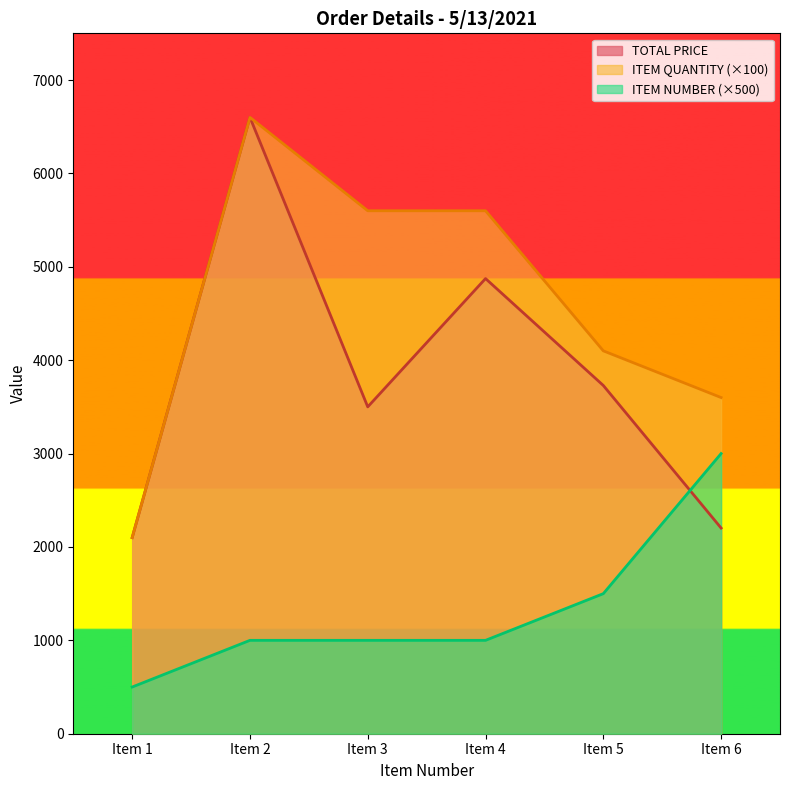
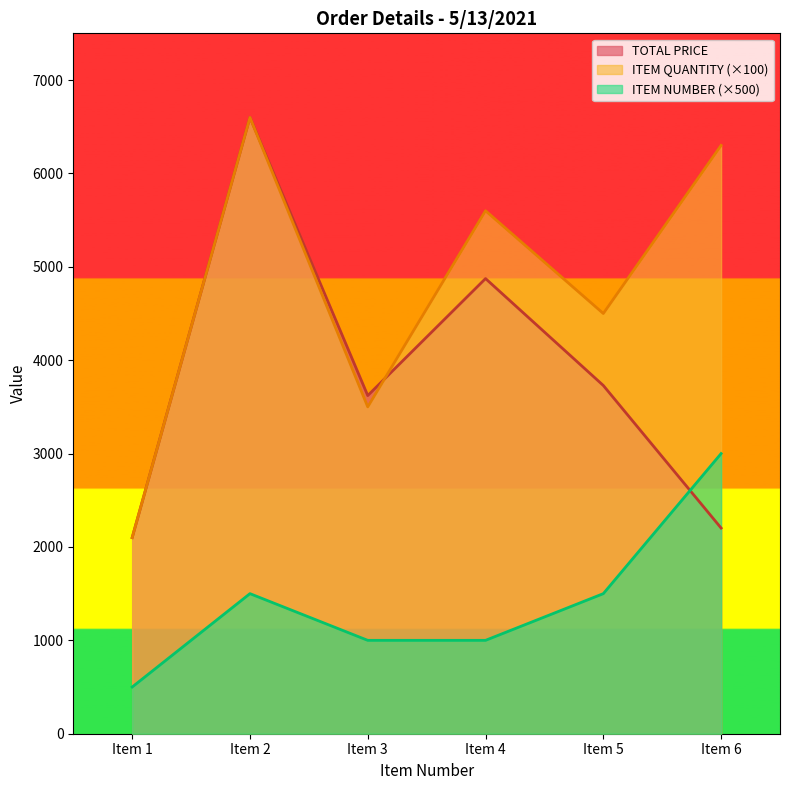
  {
    "TOTAL PRICE": {
-     "Item 3": 3500,
+     "Item 3": 3600,
      "Item 4": 4900,
      "Item 5": 3700,
      "Item 6": 2200
    },
    "ITEM QUANTITY (×100)": {
-     "Item 3": 5600,
+     "Item 3": 3500,
      "Item 4": 5600,
-     "Item 5": 4100,
-     "Item 6": 3600
+     "Item 5": 4500,
+     "Item 6": 6300
    },
    "ITEM NUMBER (×500)": {
      "Item 1": 500,
-     "Item 2": 1000,
+     "Item 2": 1500,
      "Item 3": 1000,
      "Item 4": 1000,
      "Item 5": 1500,
      "Item 6": 3000
    }
  }
